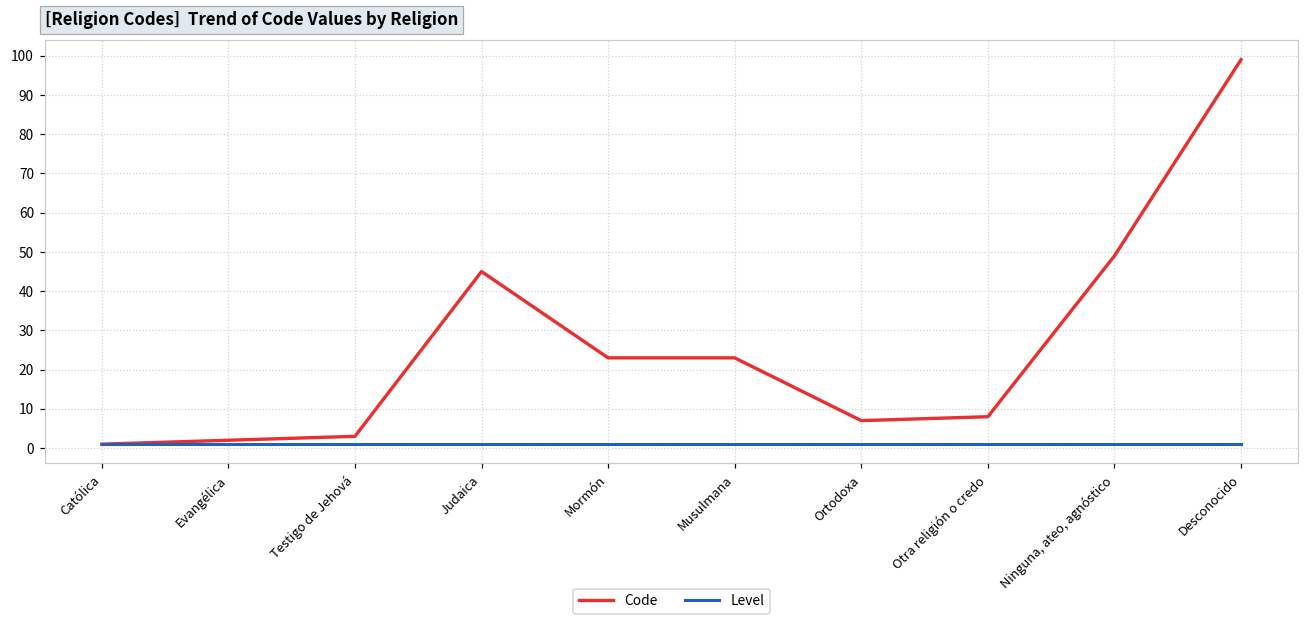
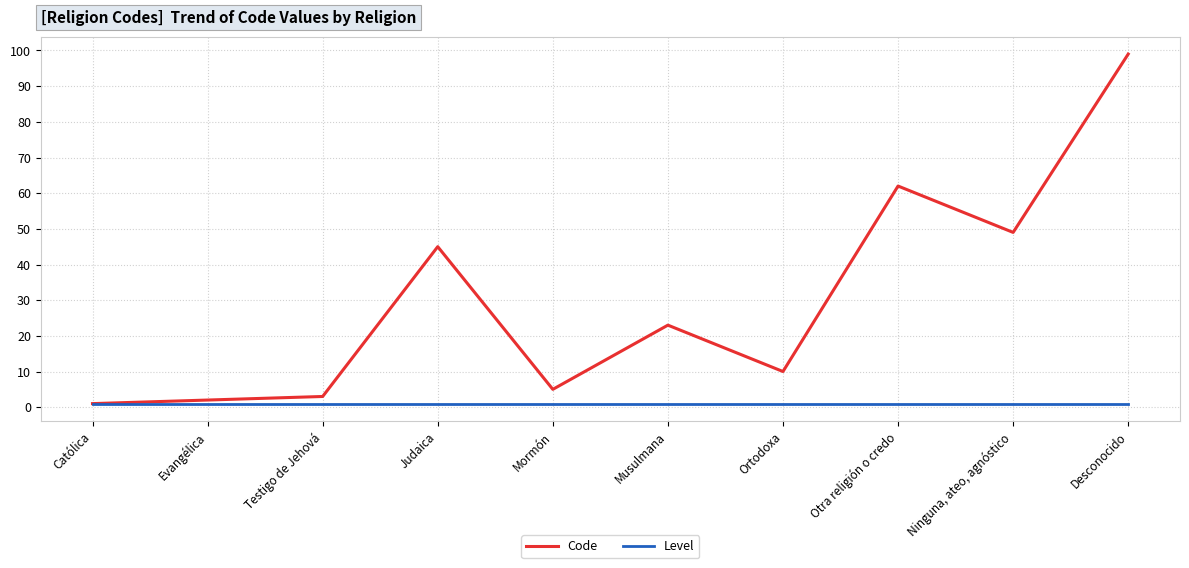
  {
    "Code": {
      "Evangélica": 2,
      "Testigo de Jehová": 3,
      "Judaica": 45,
-     "Mormón": 23,
+     "Mormón": 5,
      "Musulmana": 23,
-     "Ortodoxa": 7,
-     "Otra religión o credo": 8,
+     "Ortodoxa": 10,
+     "Otra religión o credo": 62,
      "Ninguna, ateo, agnóstico": 49,
      "Desconocido": 99
    },
    "Level": {
      "Evangélica": 1,
      "Testigo de Jehová": 1,
      "Judaica": 1,
      "Mormón": 1,
      "Musulmana": 1,
      "Ortodoxa": 1,
      "Otra religión o credo": 1,
      "Ninguna, ateo, agnóstico": 1,
      "Desconocido": 1
    }
  }
